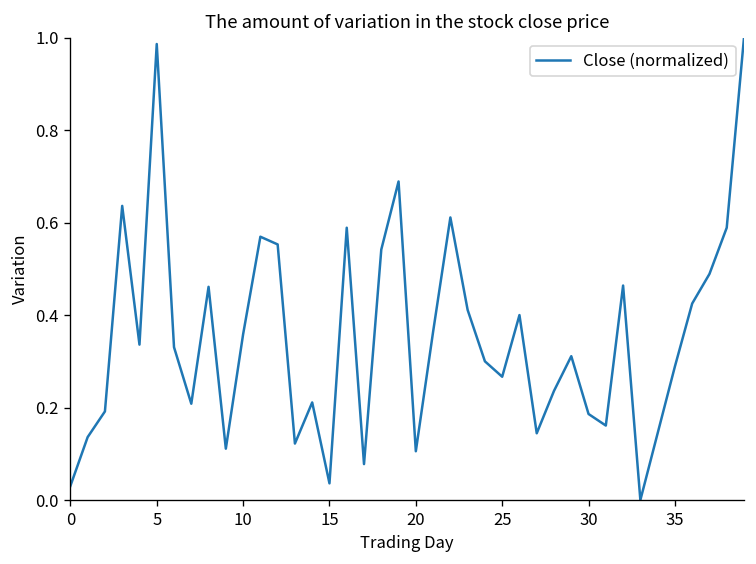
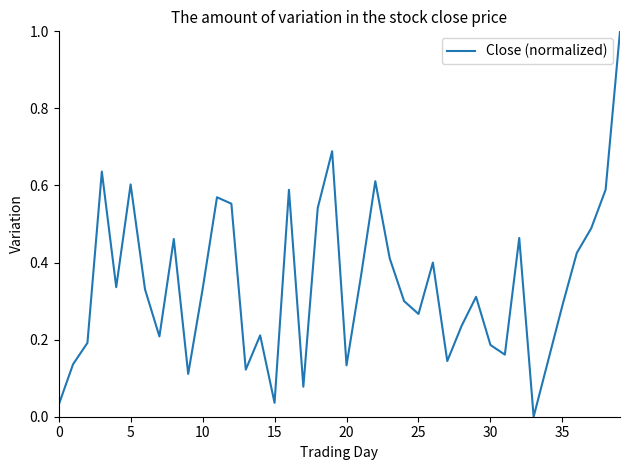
  {
    "0": 0.03,
-   "5": 0.99,
-   "10": 0.36,
+   "5": 0.60,
+   "10": 0.33,
    "15": 0.04,
-   "20": 0.11,
+   "20": 0.13,
    "25": 0.27,
    "30": 0.19,
    "35": 0.29
  }
